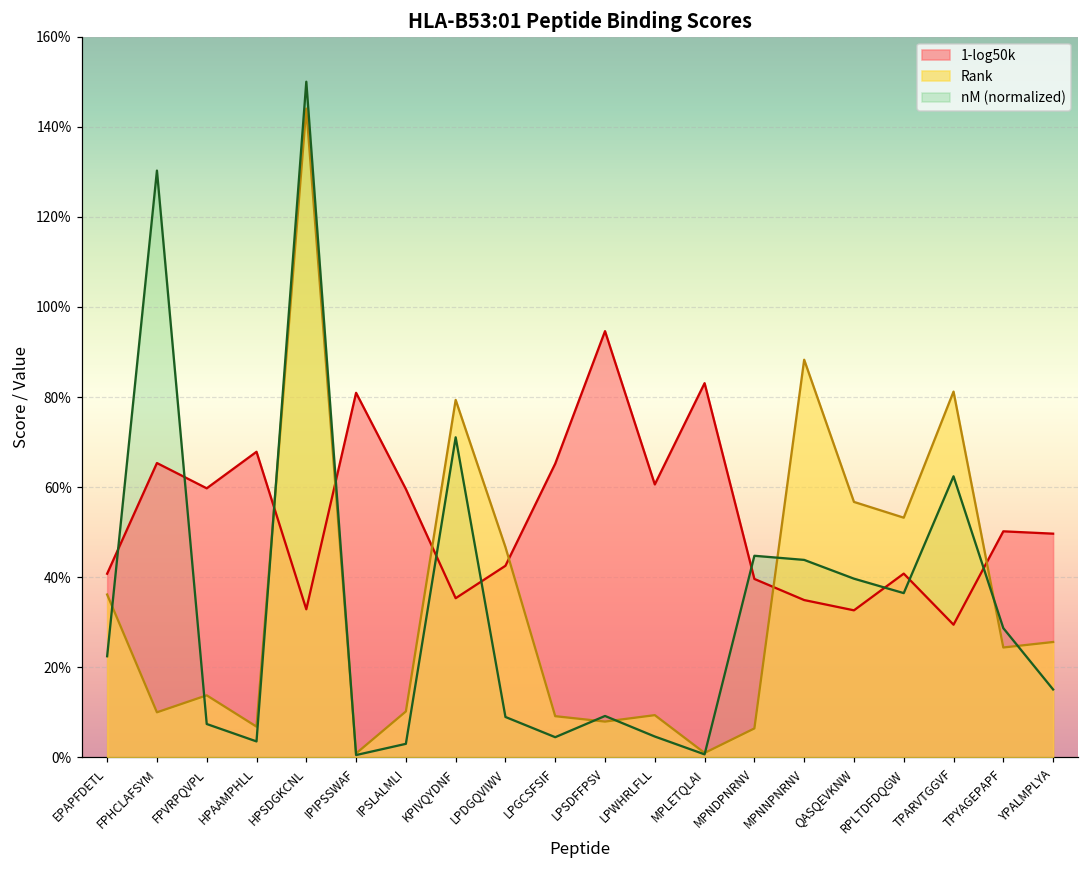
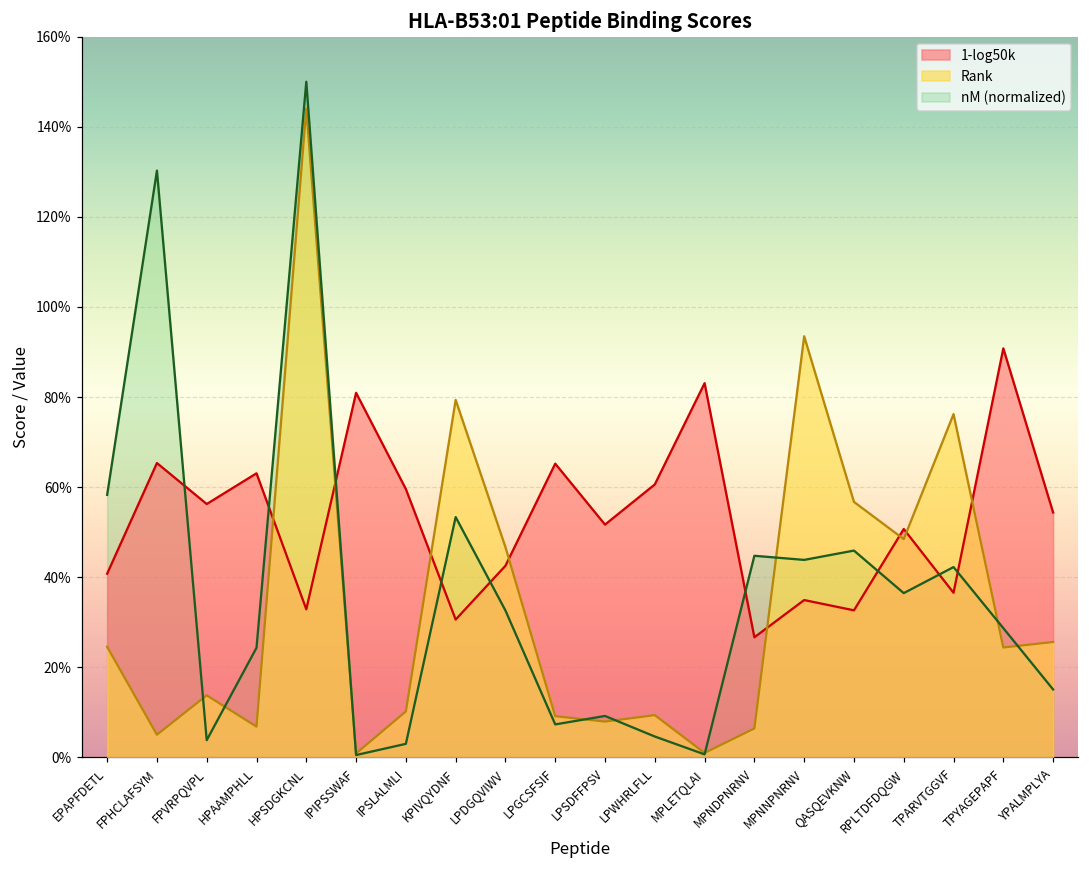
  {
    "1-log50k": {
      "EPAPFDETL": "41%",
      "FPHCLAFSYM": "65%",
-     "FPVRPQVPL": "60%",
-     "HPAAMPHLL": "68%",
+     "FPVRPQVPL": "56%",
+     "HPAAMPHLL": "63%",
      "HPSDGKCNL": "33%",
      "IPIPSSWAF": "81%",
      "IPSLALMLI": "60%",
-     "KPIVQYDNF": "35%",
+     "KPIVQYDNF": "31%",
      "LPDGQVIWV": "43%",
      "LPGCSFSIF": "65%",
-     "LPSDFFPSV": "95%",
+     "LPSDFFPSV": "52%",
      "LPWHRLFLL": "61%",
      "MPLETQLAI": "83%",
-     "MPNDPNRNV": "40%",
+     "MPNDPNRNV": "27%",
      "MPNNPNRNV": "35%",
      "QASQEVKNW": "33%",
-     "RPLTDFDQGW": "41%",
-     "TPARVTGGVF": "29%",
-     "TPYAGEPAPF": "50%",
-     "YPALMPLYA": "50%"
+     "RPLTDFDQGW": "51%",
+     "TPARVTGGVF": "37%",
+     "TPYAGEPAPF": "91%",
+     "YPALMPLYA": "54%"
    },
    "Rank": {
-     "EPAPFDETL": "36%",
-     "FPHCLAFSYM": "10%",
+     "EPAPFDETL": "25%",
+     "FPHCLAFSYM": "5%",
      "FPVRPQVPL": "14%",
      "HPAAMPHLL": "7%",
      "HPSDGKCNL": "144%",
      "IPSLALMLI": "10%",
      "KPIVQYDNF": "79%",
      "LPDGQVIWV": "47%",
      "LPGCSFSIF": "9%",
      "LPSDFFPSV": "8%",
      "LPWHRLFLL": "9%",
      "MPNDPNRNV": "6%",
-     "MPNNPNRNV": "88%",
+     "MPNNPNRNV": "93%",
      "QASQEVKNW": "57%",
-     "RPLTDFDQGW": "53%",
-     "TPARVTGGVF": "81%",
+     "RPLTDFDQGW": "48%",
+     "TPARVTGGVF": "76%",
      "TPYAGEPAPF": "24%",
      "YPALMPLYA": "26%"
    },
    "nM (normalized)": {
-     "EPAPFDETL": "22%",
+     "EPAPFDETL": "58%",
      "FPHCLAFSYM": "130%",
-     "FPVRPQVPL": "7%",
-     "HPAAMPHLL": "4%",
+     "FPVRPQVPL": "4%",
+     "HPAAMPHLL": "24%",
      "HPSDGKCNL": "150%",
      "IPSLALMLI": "3%",
-     "KPIVQYDNF": "71%",
-     "LPDGQVIWV": "9%",
-     "LPGCSFSIF": "4%",
+     "KPIVQYDNF": "53%",
+     "LPDGQVIWV": "33%",
+     "LPGCSFSIF": "7%",
      "LPSDFFPSV": "9%",
      "LPWHRLFLL": "5%",
      "MPNDPNRNV": "45%",
      "MPNNPNRNV": "44%",
-     "QASQEVKNW": "40%",
+     "QASQEVKNW": "46%",
      "RPLTDFDQGW": "36%",
-     "TPARVTGGVF": "62%",
+     "TPARVTGGVF": "42%",
      "TPYAGEPAPF": "29%",
      "YPALMPLYA": "15%"
    }
  }
